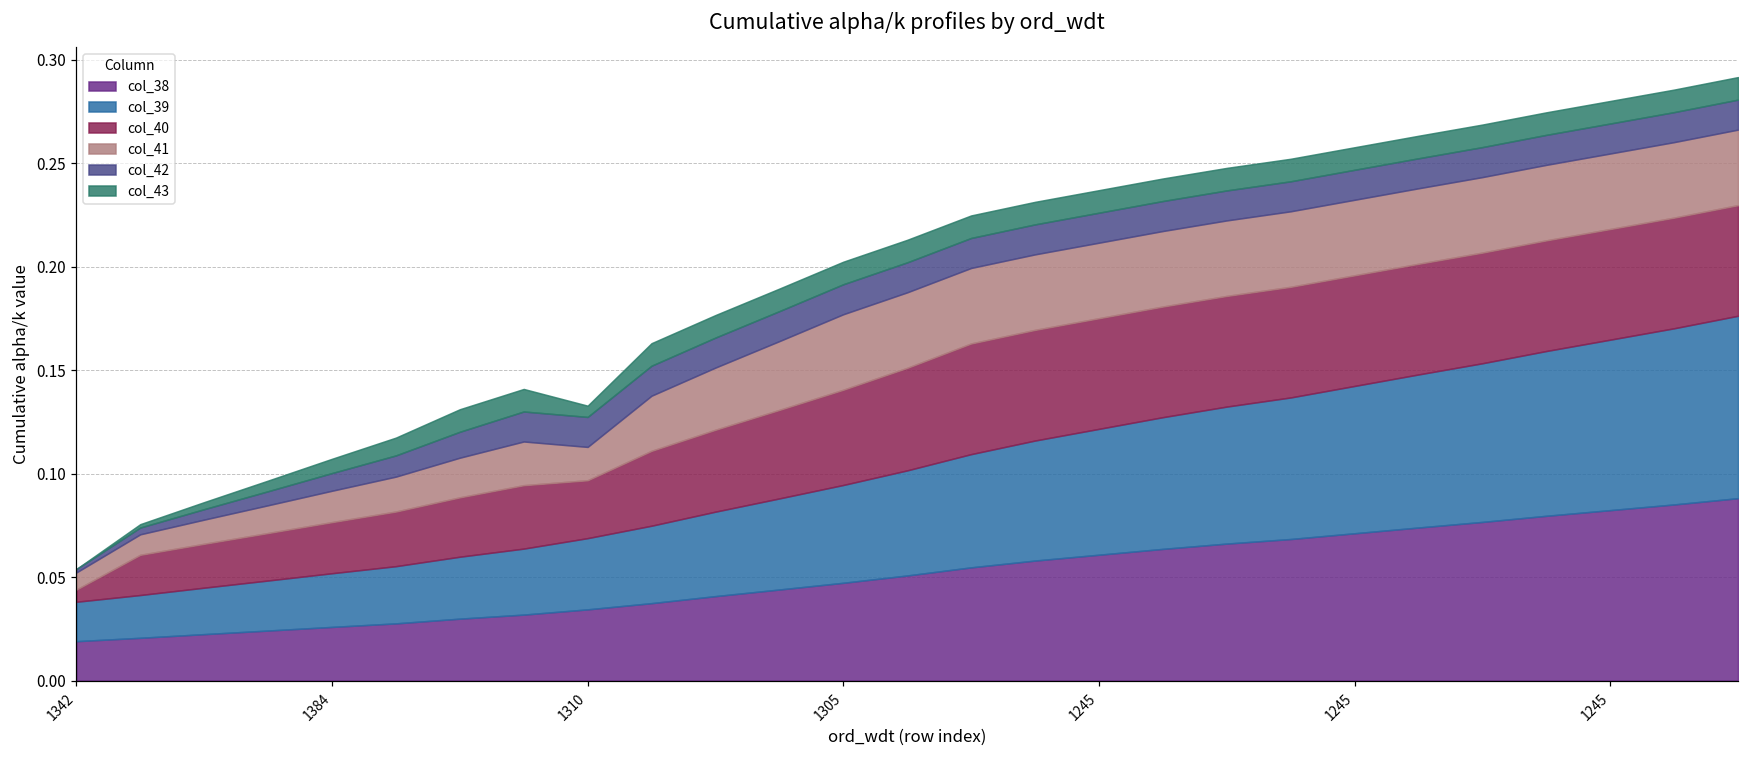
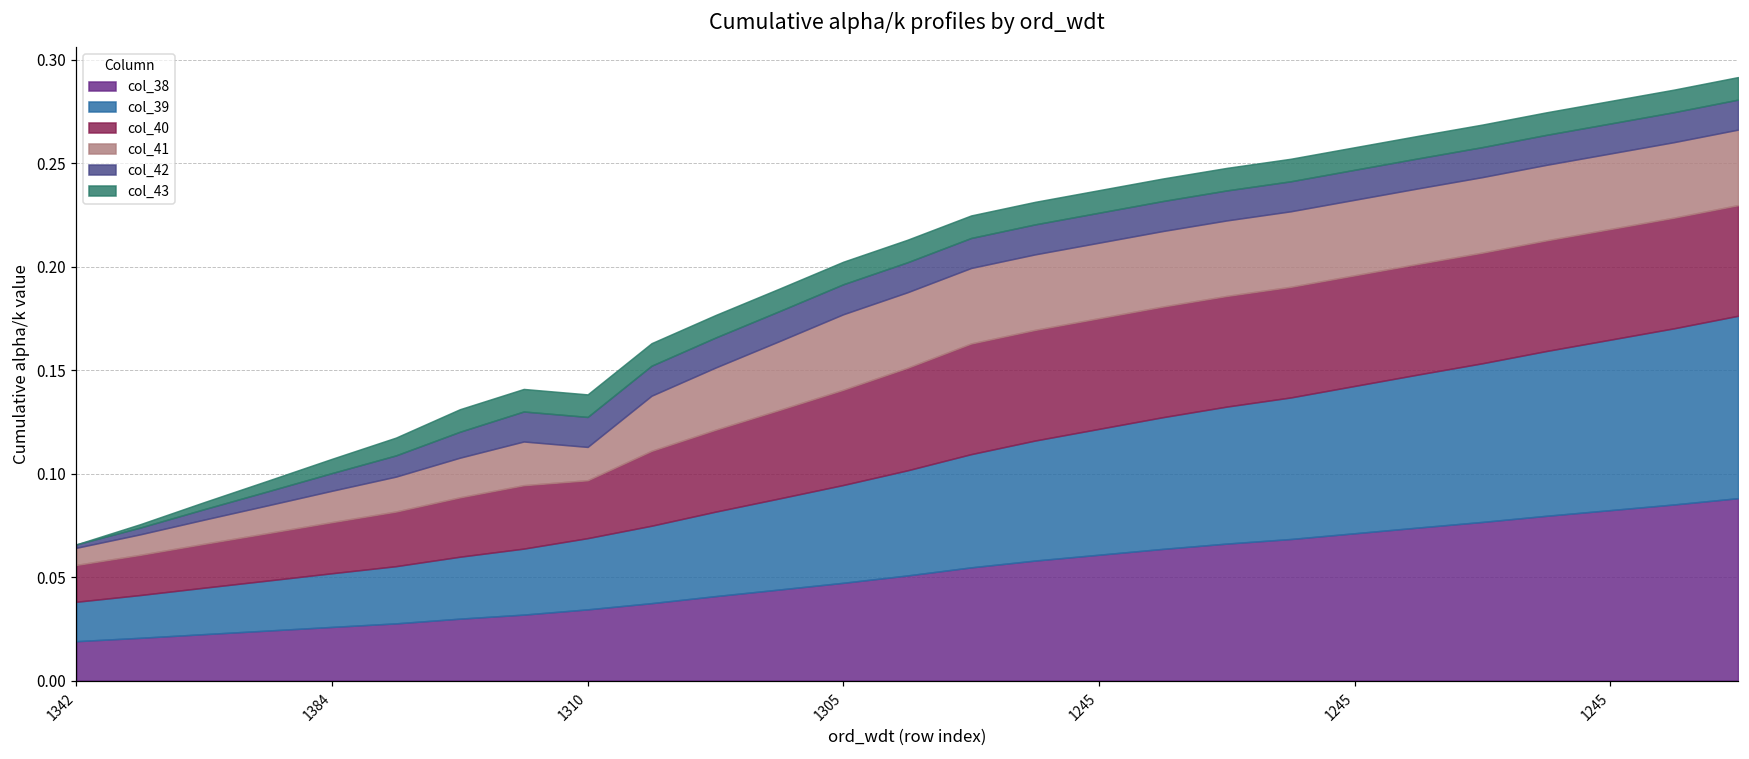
  {
    "col_40": {
-     "1342": 0.006,
+     "1342": 0.018,
      "1310": 0.028
    },
    "col_41": {
      "1342": 0.008,
      "1310": 0.016
    },
    "col_43": {
-     "1310": 0.005
+     "1310": 0.011
    }
  }
